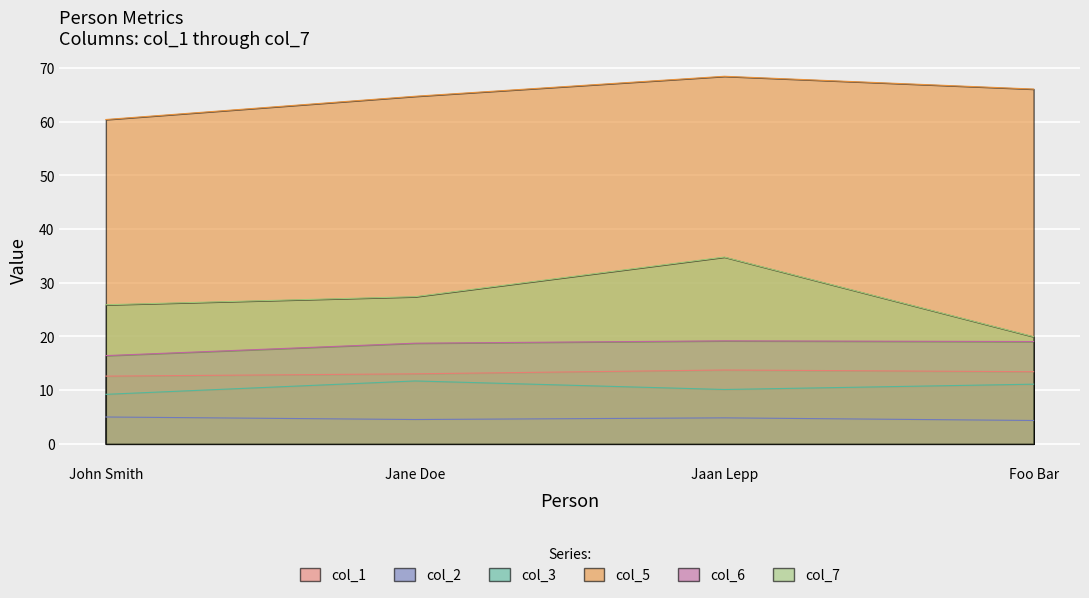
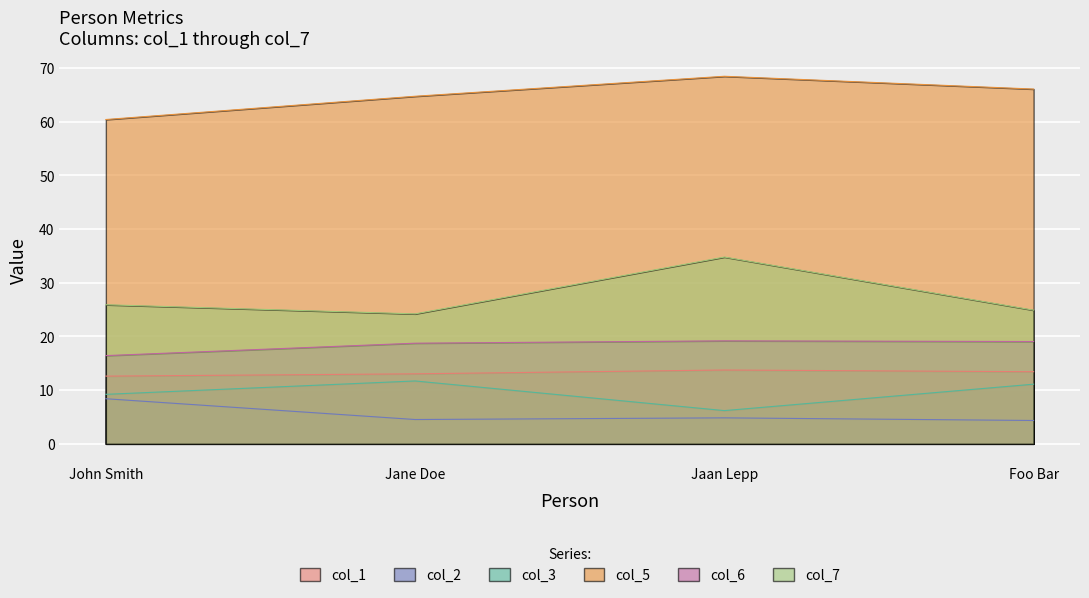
  {
    "col_2": {
-     "John Smith": 5,
+     "John Smith": 8,
      "Jane Doe": 5,
      "Jaan Lepp": 5,
      "Foo Bar": 4
    },
    "col_3": {
      "John Smith": 9,
      "Jane Doe": 12,
-     "Jaan Lepp": 10,
+     "Jaan Lepp": 6,
      "Foo Bar": 11
    },
    "col_7": {
      "John Smith": 26,
-     "Jane Doe": 27,
+     "Jane Doe": 24,
      "Jaan Lepp": 35,
-     "Foo Bar": 20
+     "Foo Bar": 25
    }
  }
